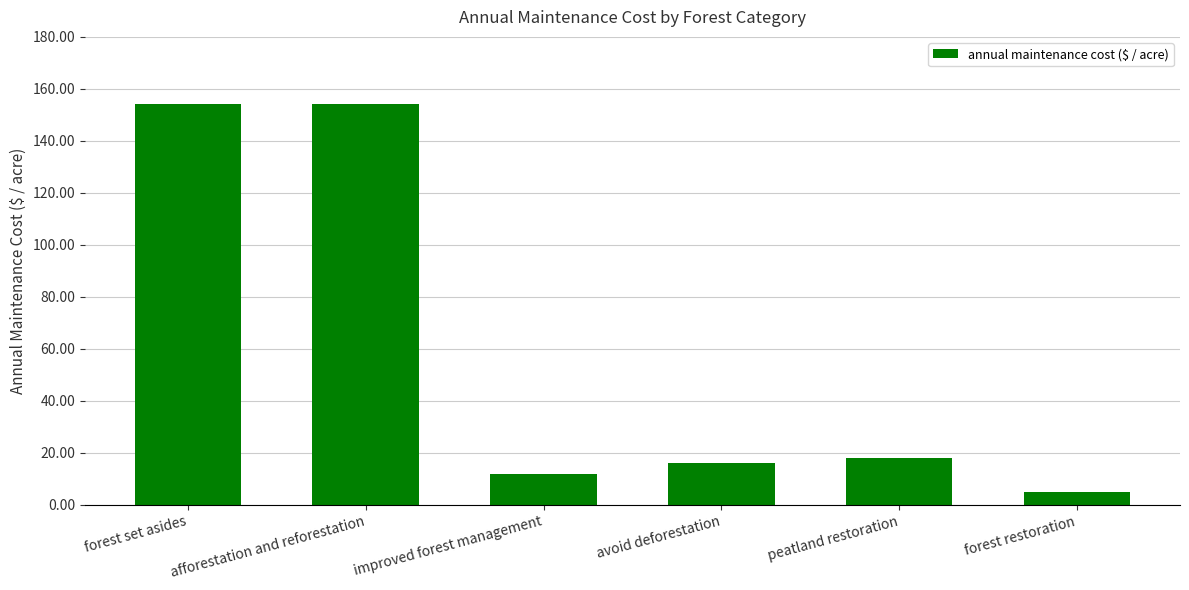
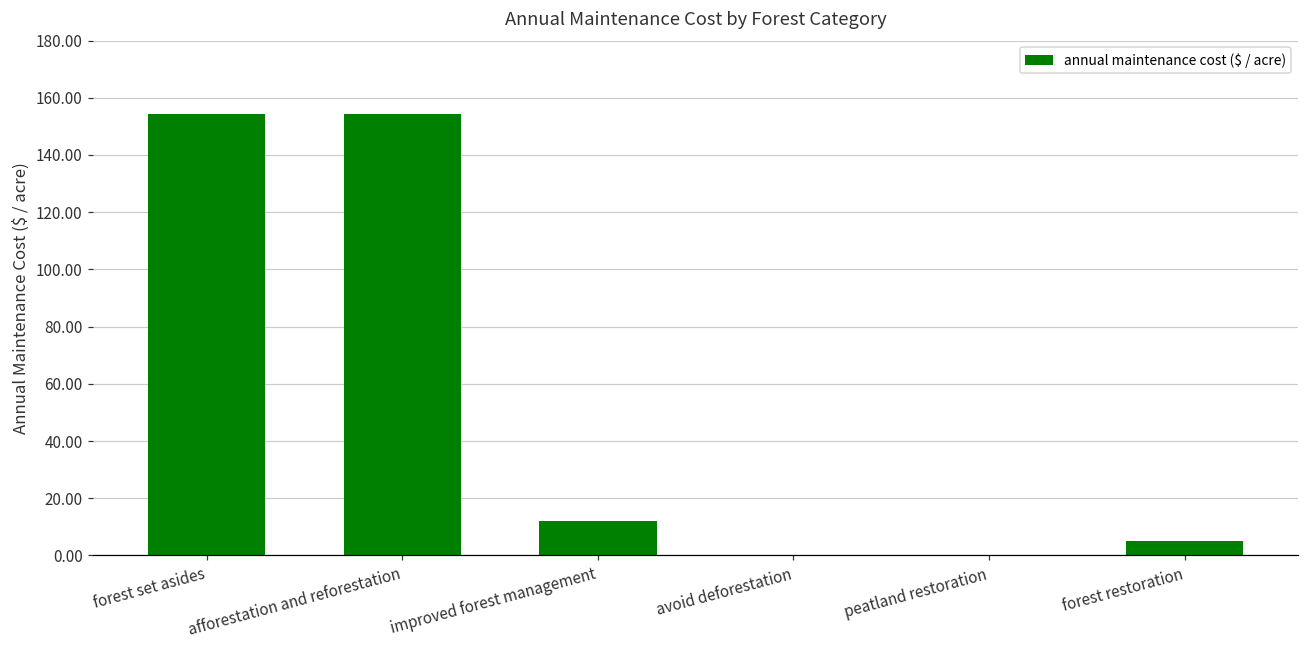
  {
    "forest set asides": 154,
    "afforestation and reforestation": 154,
    "improved forest management": 12,
-   "avoid deforestation": 16,
-   "peatland restoration": 18,
+   "avoid deforestation": 0,
+   "peatland restoration": 0,
    "forest restoration": 5
  }
